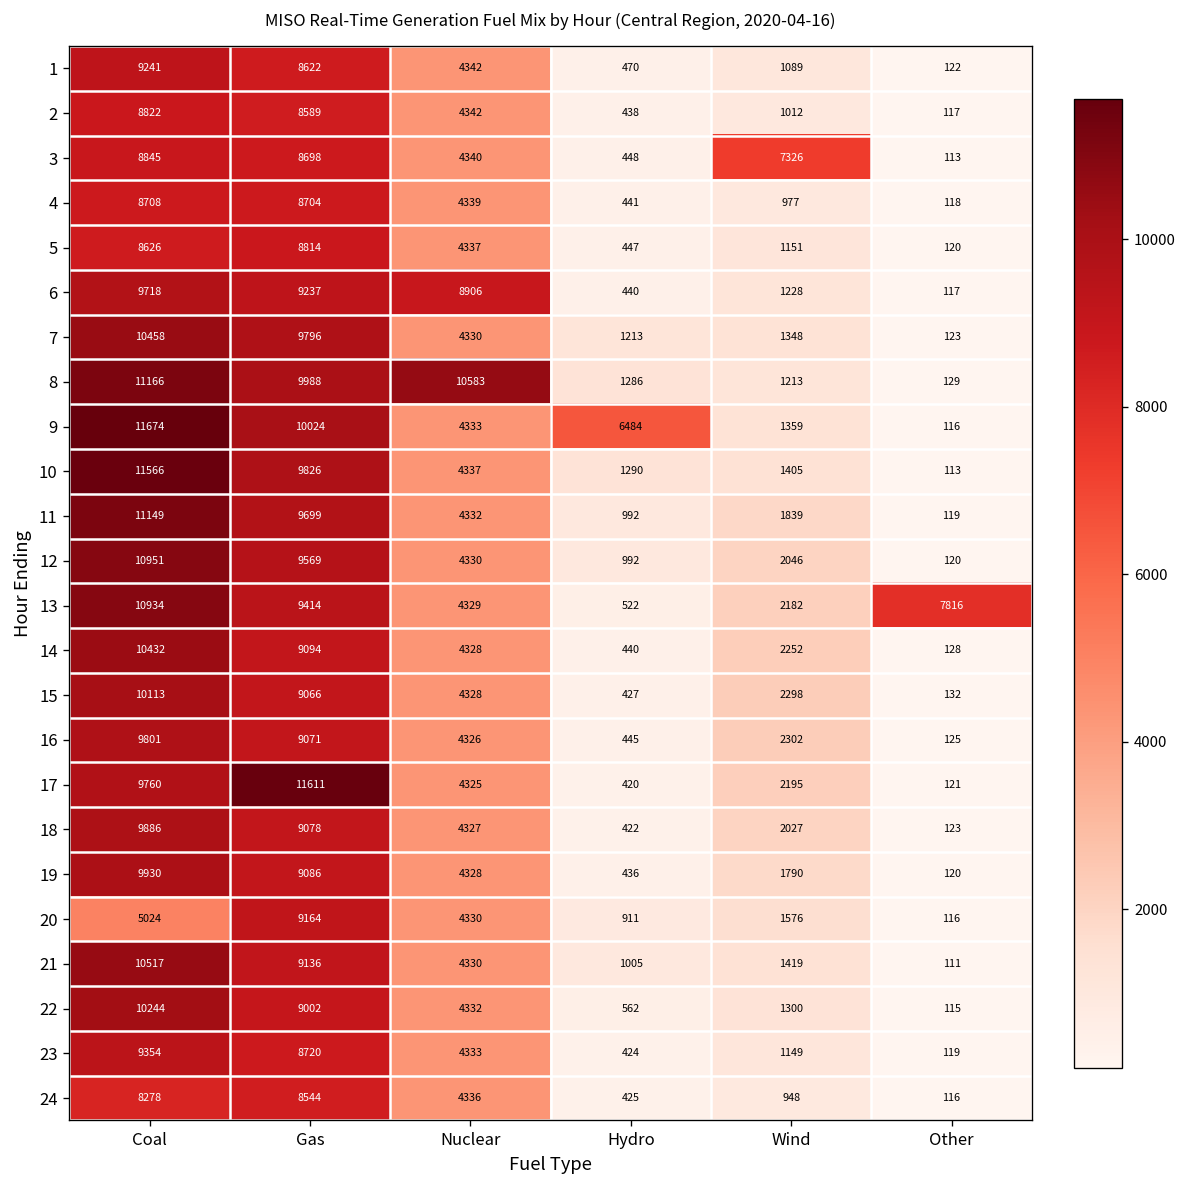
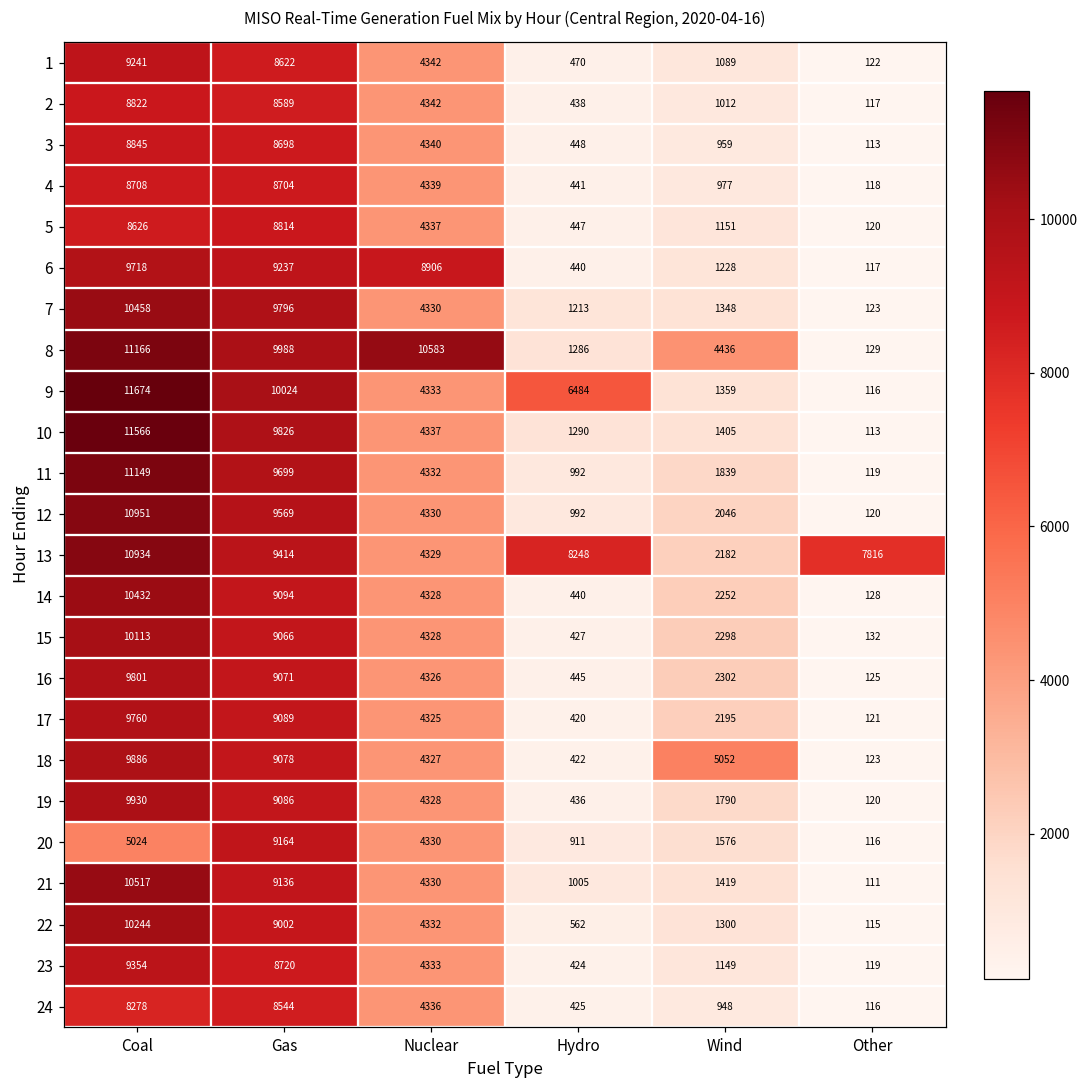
  {
    "1": {
      "Coal": 9241,
      "Gas": 8622,
      "Nuclear": 4342,
      "Hydro": 470,
      "Wind": 1089,
      "Other": 122
    },
    "2": {
      "Coal": 8822,
      "Gas": 8589,
      "Nuclear": 4342,
      "Hydro": 438,
      "Wind": 1012,
      "Other": 117
    },
    "3": {
      "Coal": 8845,
      "Gas": 8698,
      "Nuclear": 4340,
      "Hydro": 448,
-     "Wind": 7326,
+     "Wind": 959,
      "Other": 113
    },
    "4": {
      "Coal": 8708,
      "Gas": 8704,
      "Nuclear": 4339,
      "Hydro": 441,
      "Wind": 977,
      "Other": 118
    },
    "5": {
      "Coal": 8626,
      "Gas": 8814,
      "Nuclear": 4337,
      "Hydro": 447,
      "Wind": 1151,
      "Other": 120
    },
    "6": {
      "Coal": 9718,
      "Gas": 9237,
      "Nuclear": 8906,
      "Hydro": 440,
      "Wind": 1228,
      "Other": 117
    },
    "7": {
      "Coal": 10458,
      "Gas": 9796,
      "Nuclear": 4330,
      "Hydro": 1213,
      "Wind": 1348,
      "Other": 123
    },
    "8": {
      "Coal": 11166,
      "Gas": 9988,
      "Nuclear": 10583,
      "Hydro": 1286,
-     "Wind": 1213,
+     "Wind": 4436,
      "Other": 129
    },
    "9": {
      "Coal": 11674,
      "Gas": 10024,
      "Nuclear": 4333,
      "Hydro": 6484,
      "Wind": 1359,
      "Other": 116
    },
    "10": {
      "Coal": 11566,
      "Gas": 9826,
      "Nuclear": 4337,
      "Hydro": 1290,
      "Wind": 1405,
      "Other": 113
    },
    "11": {
      "Coal": 11149,
      "Gas": 9699,
      "Nuclear": 4332,
      "Hydro": 992,
      "Wind": 1839,
      "Other": 119
    },
    "12": {
      "Coal": 10951,
      "Gas": 9569,
      "Nuclear": 4330,
      "Hydro": 992,
      "Wind": 2046,
      "Other": 120
    },
    "13": {
      "Coal": 10934,
      "Gas": 9414,
      "Nuclear": 4329,
-     "Hydro": 522,
+     "Hydro": 8248,
      "Wind": 2182,
      "Other": 7816
    },
    "14": {
      "Coal": 10432,
      "Gas": 9094,
      "Nuclear": 4328,
      "Hydro": 440,
      "Wind": 2252,
      "Other": 128
    },
    "15": {
      "Coal": 10113,
      "Gas": 9066,
      "Nuclear": 4328,
      "Hydro": 427,
      "Wind": 2298,
      "Other": 132
    },
    "16": {
      "Coal": 9801,
      "Gas": 9071,
      "Nuclear": 4326,
      "Hydro": 445,
      "Wind": 2302,
      "Other": 125
    },
    "17": {
      "Coal": 9760,
-     "Gas": 11611,
+     "Gas": 9089,
      "Nuclear": 4325,
      "Hydro": 420,
      "Wind": 2195,
      "Other": 121
    },
    "18": {
      "Coal": 9886,
      "Gas": 9078,
      "Nuclear": 4327,
      "Hydro": 422,
-     "Wind": 2027,
+     "Wind": 5052,
      "Other": 123
    },
    "19": {
      "Coal": 9930,
      "Gas": 9086,
      "Nuclear": 4328,
      "Hydro": 436,
      "Wind": 1790,
      "Other": 120
    },
    "20": {
      "Coal": 5024,
      "Gas": 9164,
      "Nuclear": 4330,
      "Hydro": 911,
      "Wind": 1576,
      "Other": 116
    },
    "21": {
      "Coal": 10517,
      "Gas": 9136,
      "Nuclear": 4330,
      "Hydro": 1005,
      "Wind": 1419,
      "Other": 111
    },
    "22": {
      "Coal": 10244,
      "Gas": 9002,
      "Nuclear": 4332,
      "Hydro": 562,
      "Wind": 1300,
      "Other": 115
    },
    "23": {
      "Coal": 9354,
      "Gas": 8720,
      "Nuclear": 4333,
      "Hydro": 424,
      "Wind": 1149,
      "Other": 119
    },
    "24": {
      "Coal": 8278,
      "Gas": 8544,
      "Nuclear": 4336,
      "Hydro": 425,
      "Wind": 948,
      "Other": 116
    }
  }
